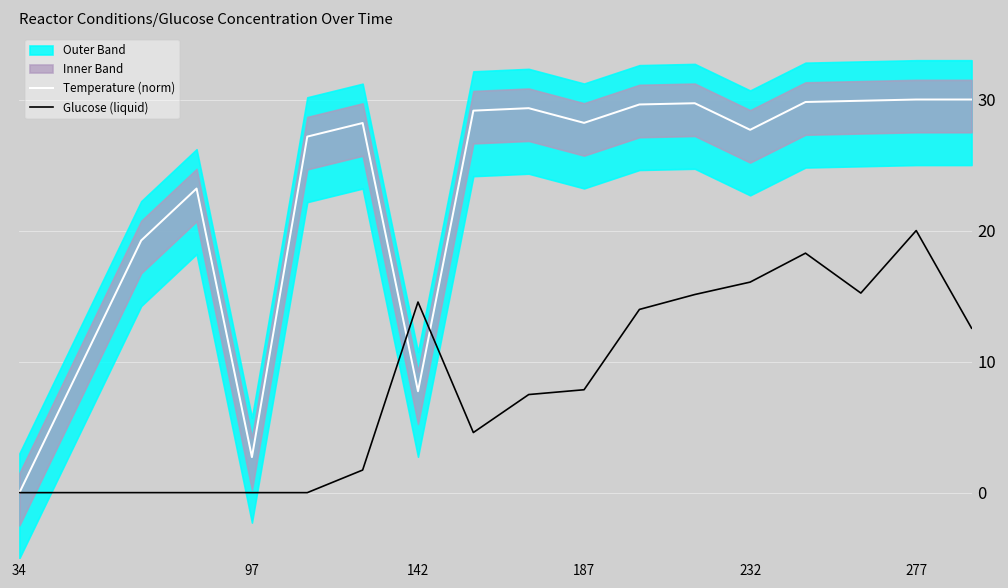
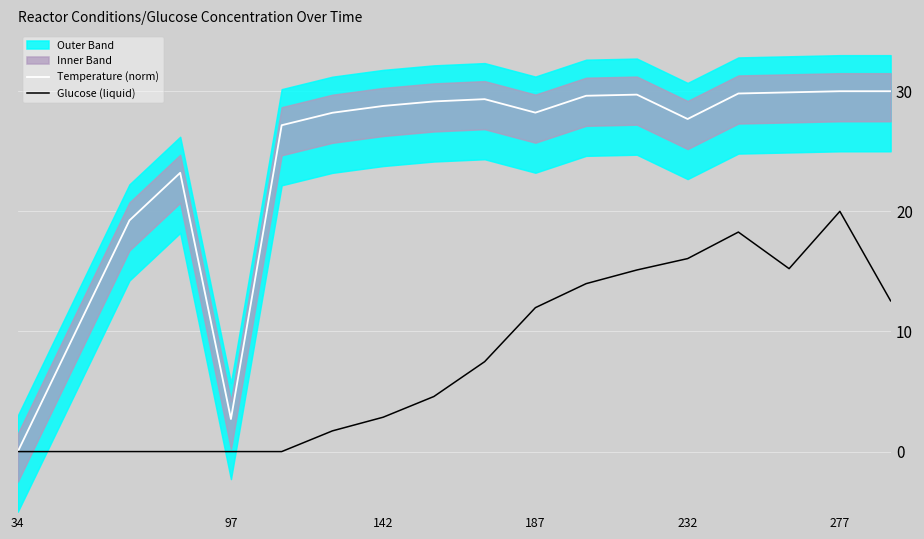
  {
    "Temperature (norm)": {
      "97": 2.7,
-     "142": 7.7,
+     "142": 28.8,
      "187": 28.2,
      "232": 27.7,
      "277": 30.0
    },
    "Glucose (liquid)": {
      "97": 0.0,
-     "142": 14.5,
-     "187": 7.9,
+     "142": 2.9,
+     "187": 12.0,
      "232": 16.1,
      "277": 20.0
    }
  }
